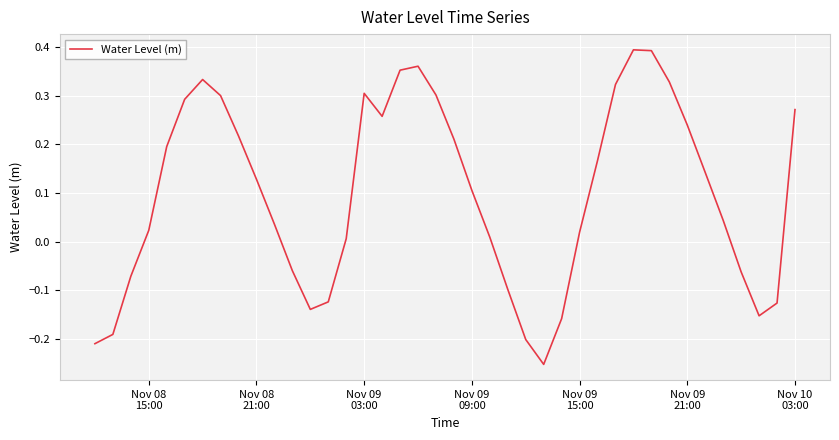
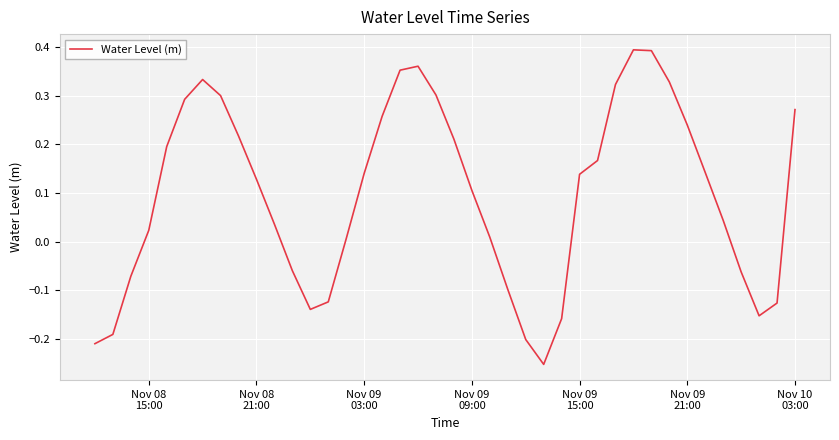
  {
    "Nov 08 15:00": 0.02,
    "Nov 08 21:00": 0.13,
-   "Nov 09 03:00": 0.30,
+   "Nov 09 03:00": 0.14,
    "Nov 09 09:00": 0.11,
-   "Nov 09 15:00": 0.02,
+   "Nov 09 15:00": 0.14,
    "Nov 09 21:00": 0.24,
    "Nov 10 03:00": 0.27
  }
